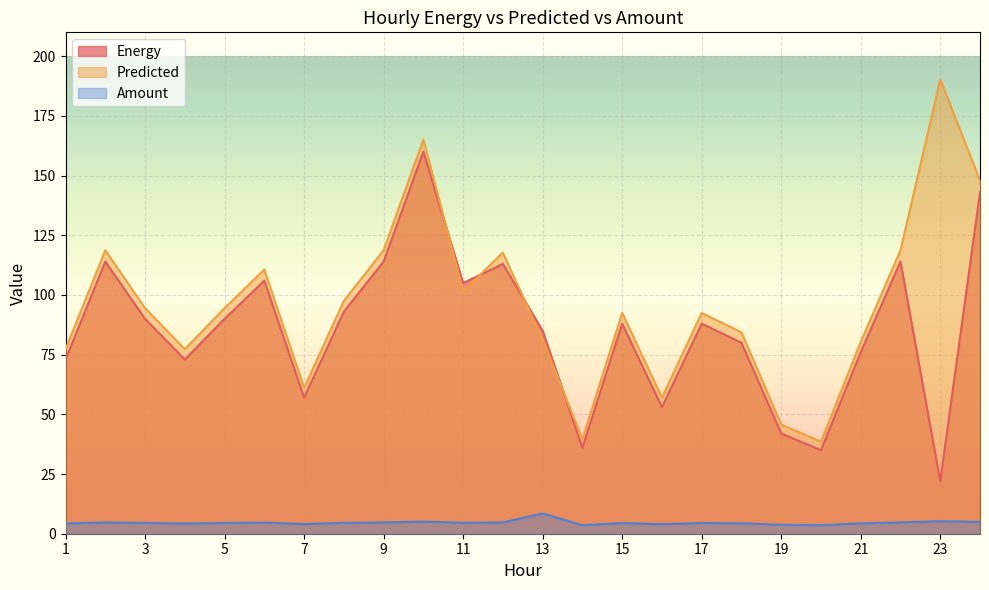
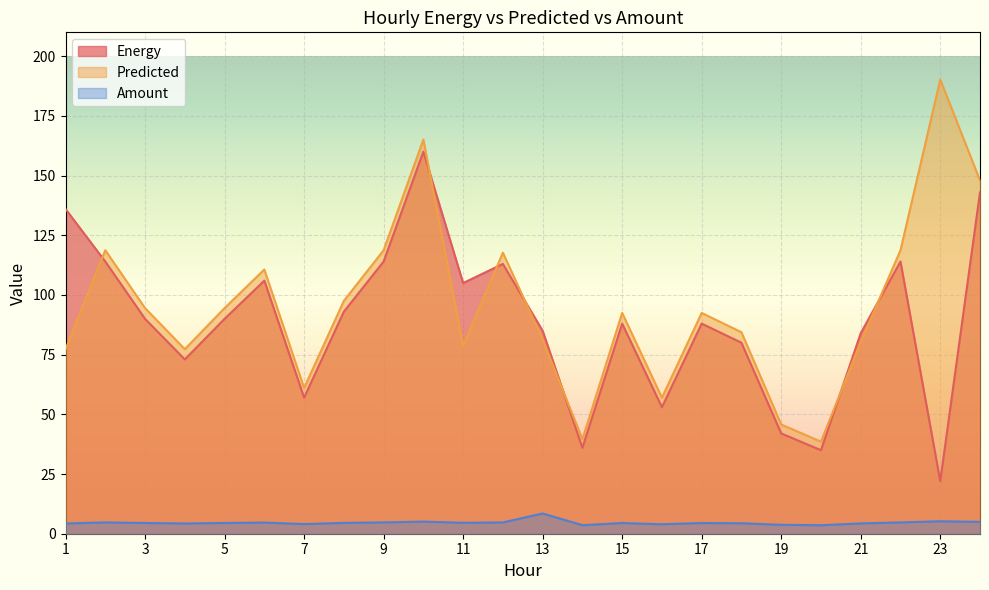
  {
    "Energy": {
-     "1": 73,
+     "1": 136,
      "3": 90,
      "5": 90,
      "7": 57,
      "9": 114,
      "11": 105,
      "13": 85,
      "15": 88,
      "17": 88,
      "19": 42,
-     "21": 76,
+     "21": 84,
      "23": 22
    },
    "Predicted": {
      "1": 77,
      "3": 94,
      "5": 94,
      "7": 61,
      "9": 119,
-     "11": 102,
+     "11": 79,
      "13": 81,
      "15": 92,
      "17": 92,
      "19": 46,
      "21": 80,
      "23": 190
    },
    "Amount": {
      "1": 4,
      "3": 4,
      "5": 4,
      "7": 4,
      "9": 5,
      "11": 5,
      "13": 8,
      "15": 4,
      "17": 4,
      "19": 4,
      "21": 4,
      "23": 5
    }
  }
